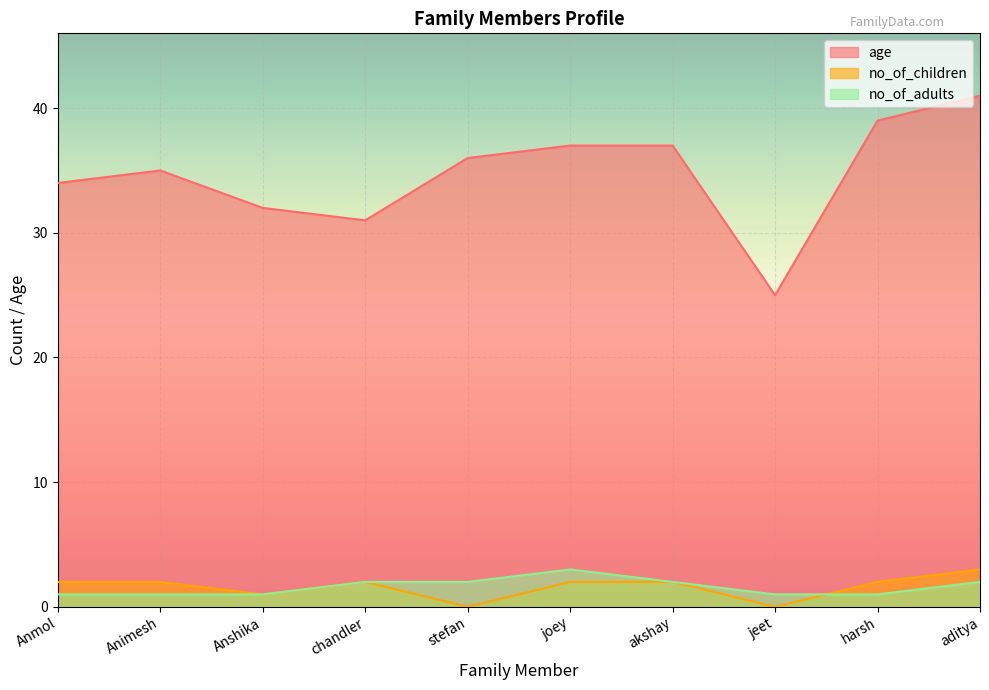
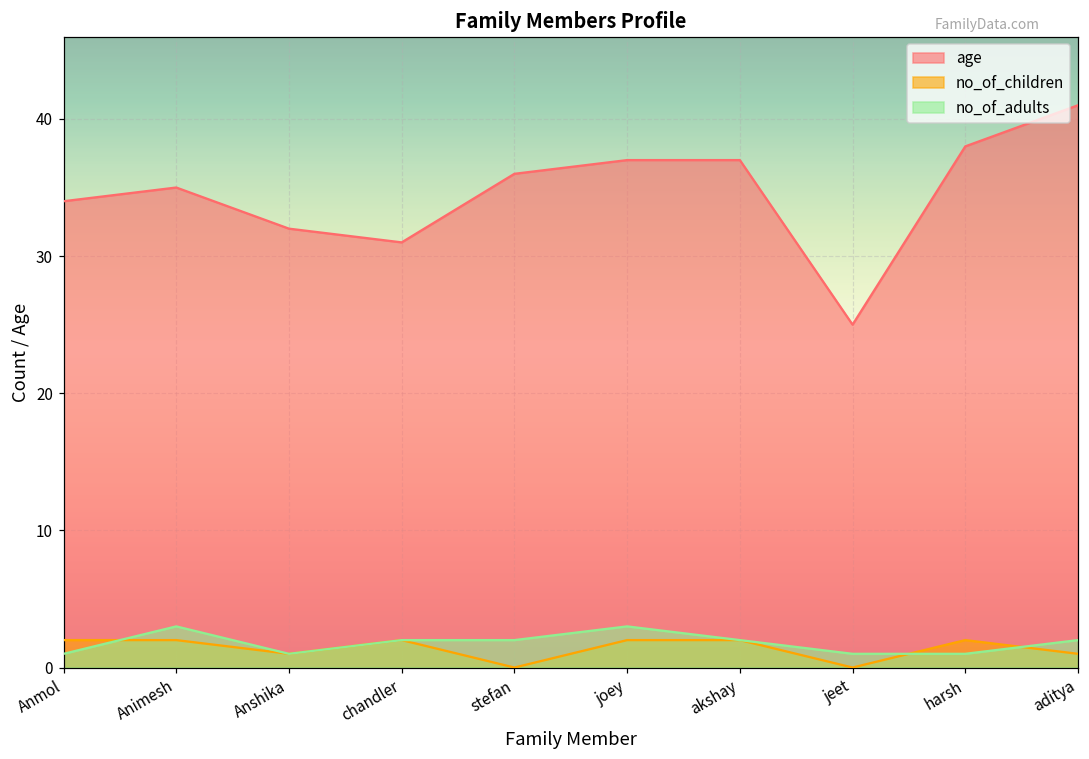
  {
    "age": {
      "Anmol": 34,
      "Animesh": 35,
      "Anshika": 32,
      "chandler": 31,
      "stefan": 36,
      "joey": 37,
      "akshay": 37,
      "jeet": 25,
-     "harsh": 39,
+     "harsh": 38,
      "aditya": 41
    },
    "no_of_children": {
      "Anmol": 2,
      "Animesh": 2,
      "stefan": 0,
      "joey": 2,
      "jeet": 0,
      "harsh": 2,
-     "aditya": 3
+     "aditya": 1
    },
    "no_of_adults": {
      "Anmol": 1,
-     "Animesh": 1,
+     "Animesh": 3,
      "stefan": 2,
      "joey": 3,
      "jeet": 1,
      "harsh": 1,
      "aditya": 2
    }
  }
